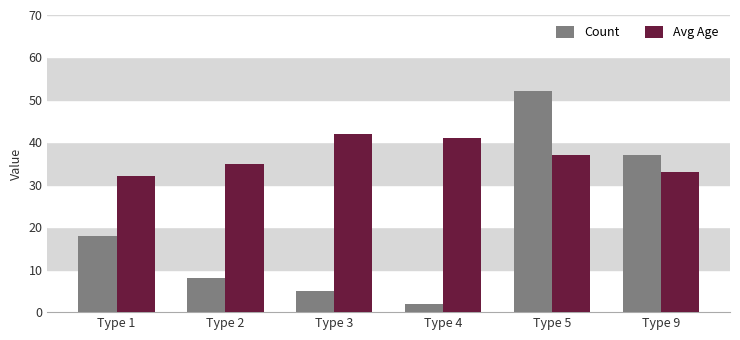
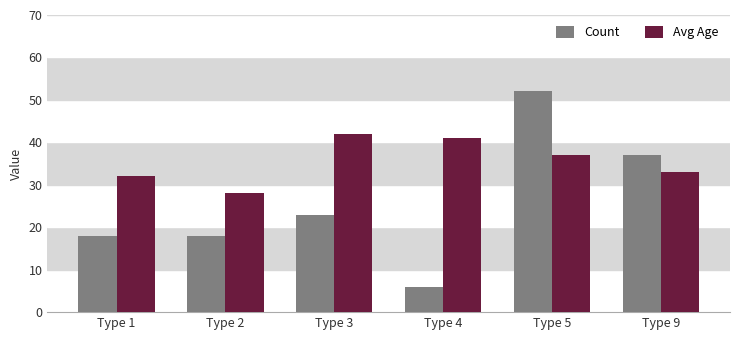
  {
    "Count": {
      "Type 1": 18,
-     "Type 2": 8,
-     "Type 3": 5,
-     "Type 4": 2,
+     "Type 2": 18,
+     "Type 3": 23,
+     "Type 4": 6,
      "Type 5": 52,
      "Type 9": 37
    },
    "Avg Age": {
      "Type 1": 32,
-     "Type 2": 35,
+     "Type 2": 28,
      "Type 3": 42,
      "Type 4": 41,
      "Type 5": 37,
      "Type 9": 33
    }
  }
